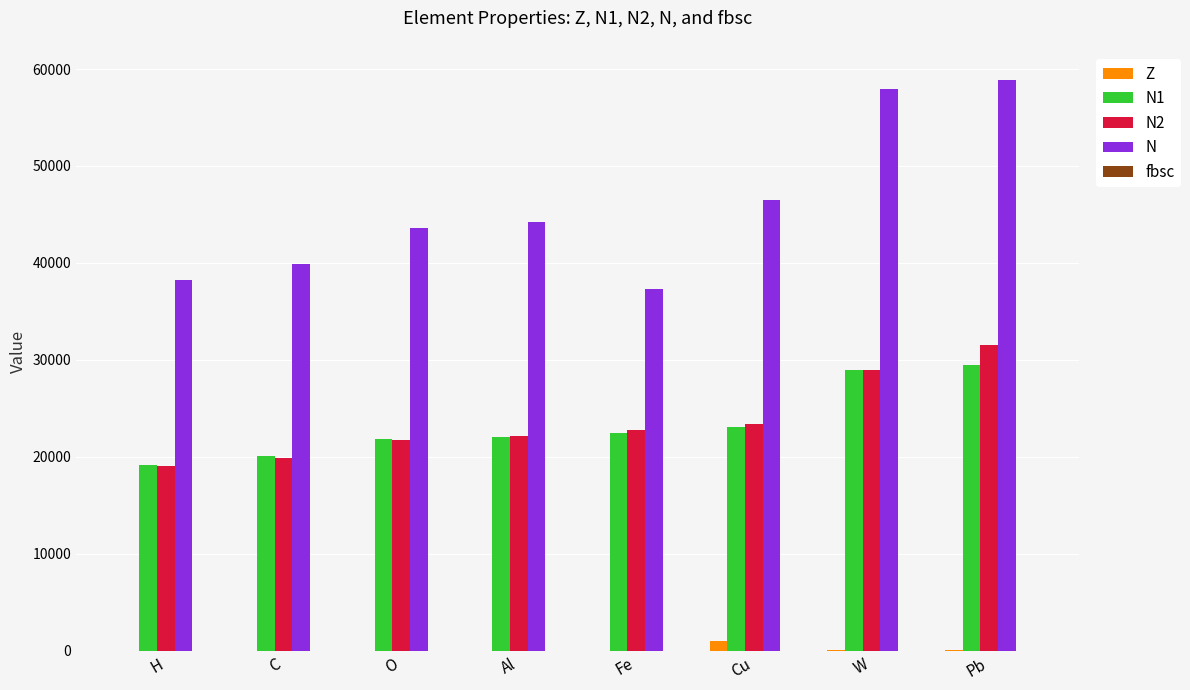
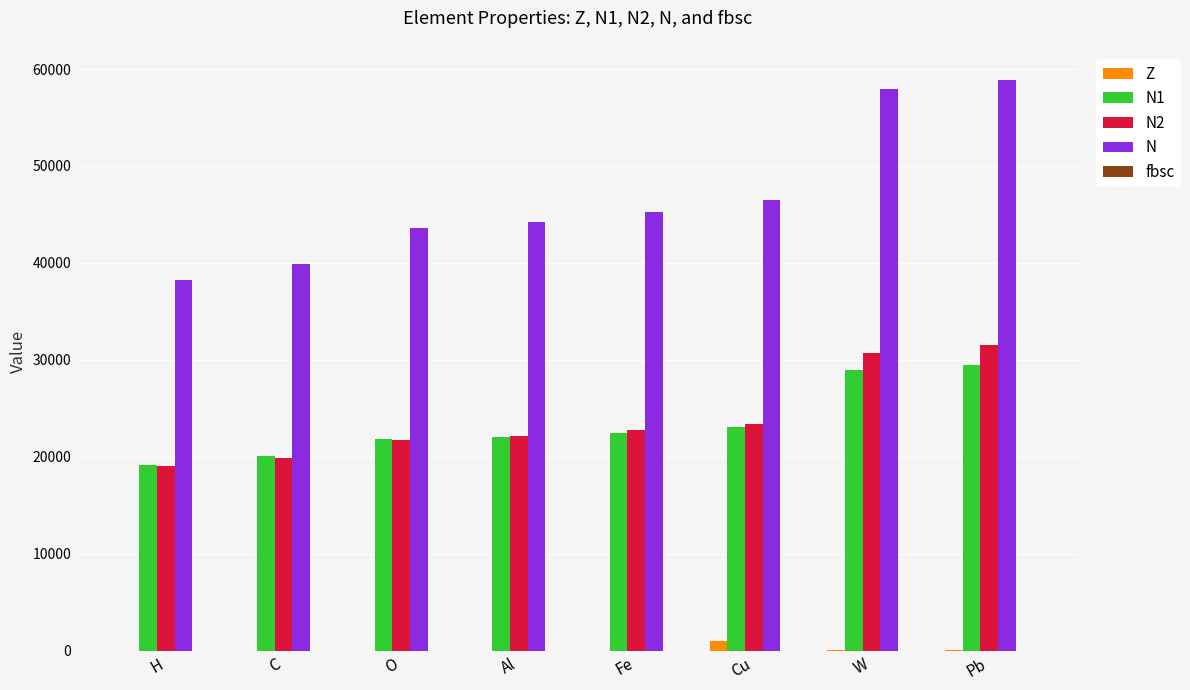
  {
    "Z": {
      "Cu": 1000
    },
    "N1": {
      "H": 19000,
      "C": 20000,
      "O": 22000,
      "Al": 22000,
      "Fe": 22000,
      "Cu": 23000,
      "W": 29000,
      "Pb": 29000
    },
    "N2": {
      "H": 19000,
      "C": 20000,
      "O": 22000,
      "Al": 22000,
      "Fe": 23000,
      "Cu": 23000,
-     "W": 29000,
+     "W": 31000,
      "Pb": 32000
    },
    "N": {
      "H": 38000,
      "C": 40000,
      "O": 44000,
      "Al": 44000,
-     "Fe": 37000,
+     "Fe": 45000,
      "Cu": 46000,
      "W": 58000,
      "Pb": 59000
    }
  }
